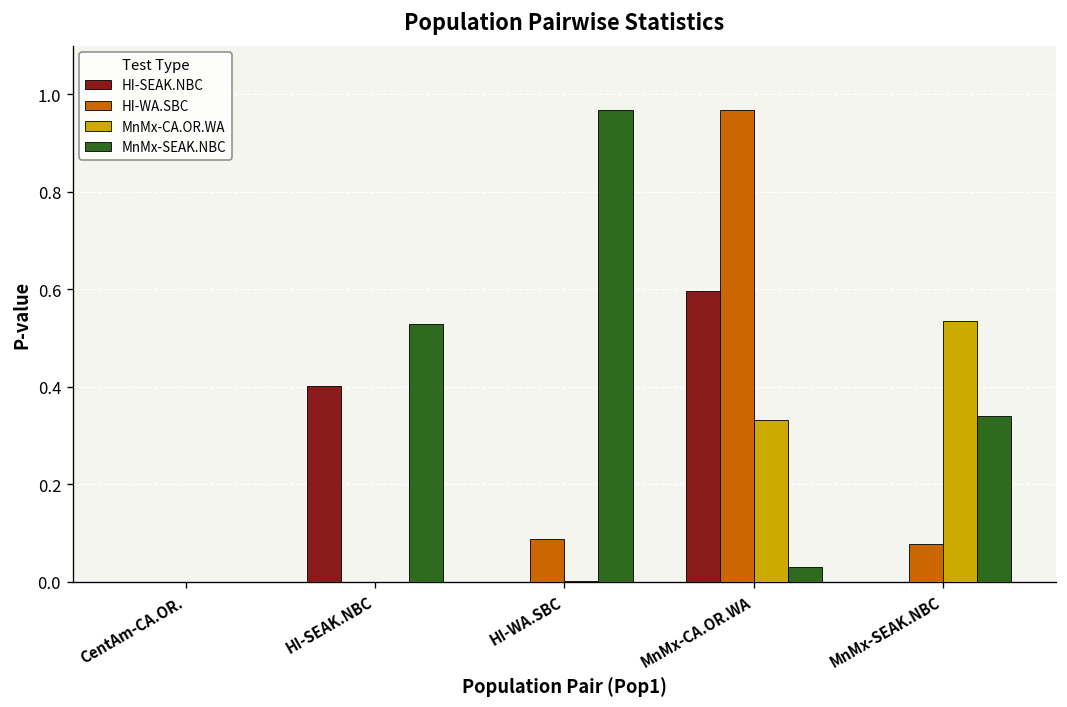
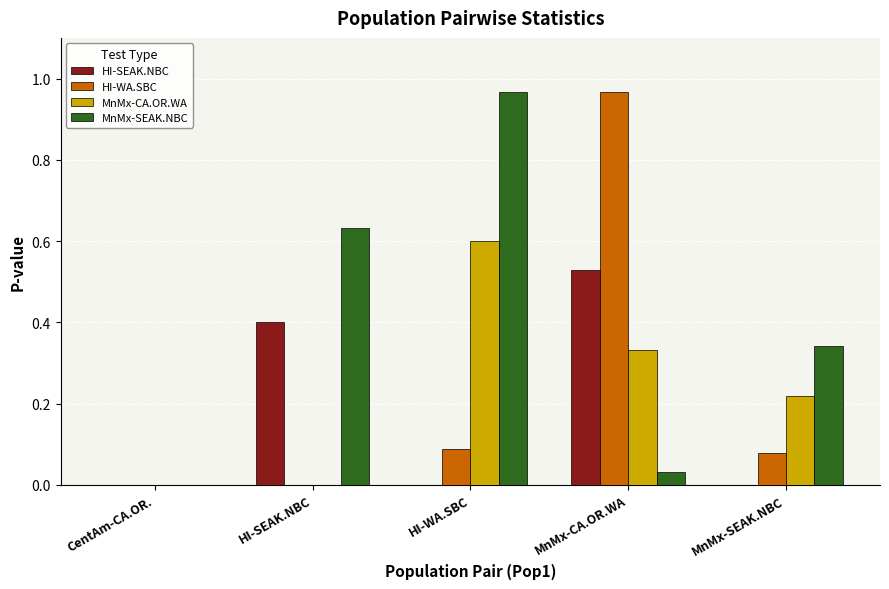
  {
    "HI-SEAK.NBC": {
      "CentAm-CA.OR.": 0.00,
      "HI-SEAK.NBC": 0.40,
      "HI-WA.SBC": 0.00,
-     "MnMx-CA.OR.WA": 0.60,
+     "MnMx-CA.OR.WA": 0.53,
      "MnMx-SEAK.NBC": 0.00
    },
    "HI-WA.SBC": {
      "HI-SEAK.NBC": 0.00,
      "HI-WA.SBC": 0.09,
      "MnMx-CA.OR.WA": 0.97,
      "MnMx-SEAK.NBC": 0.08
    },
    "MnMx-CA.OR.WA": {
      "CentAm-CA.OR.": 0.00,
      "HI-SEAK.NBC": 0.00,
-     "HI-WA.SBC": 0.00,
+     "HI-WA.SBC": 0.60,
      "MnMx-CA.OR.WA": 0.33,
-     "MnMx-SEAK.NBC": 0.54
+     "MnMx-SEAK.NBC": 0.22
    },
    "MnMx-SEAK.NBC": {
-     "HI-SEAK.NBC": 0.53,
+     "HI-SEAK.NBC": 0.63,
      "HI-WA.SBC": 0.97,
      "MnMx-CA.OR.WA": 0.03,
      "MnMx-SEAK.NBC": 0.34
    }
  }
